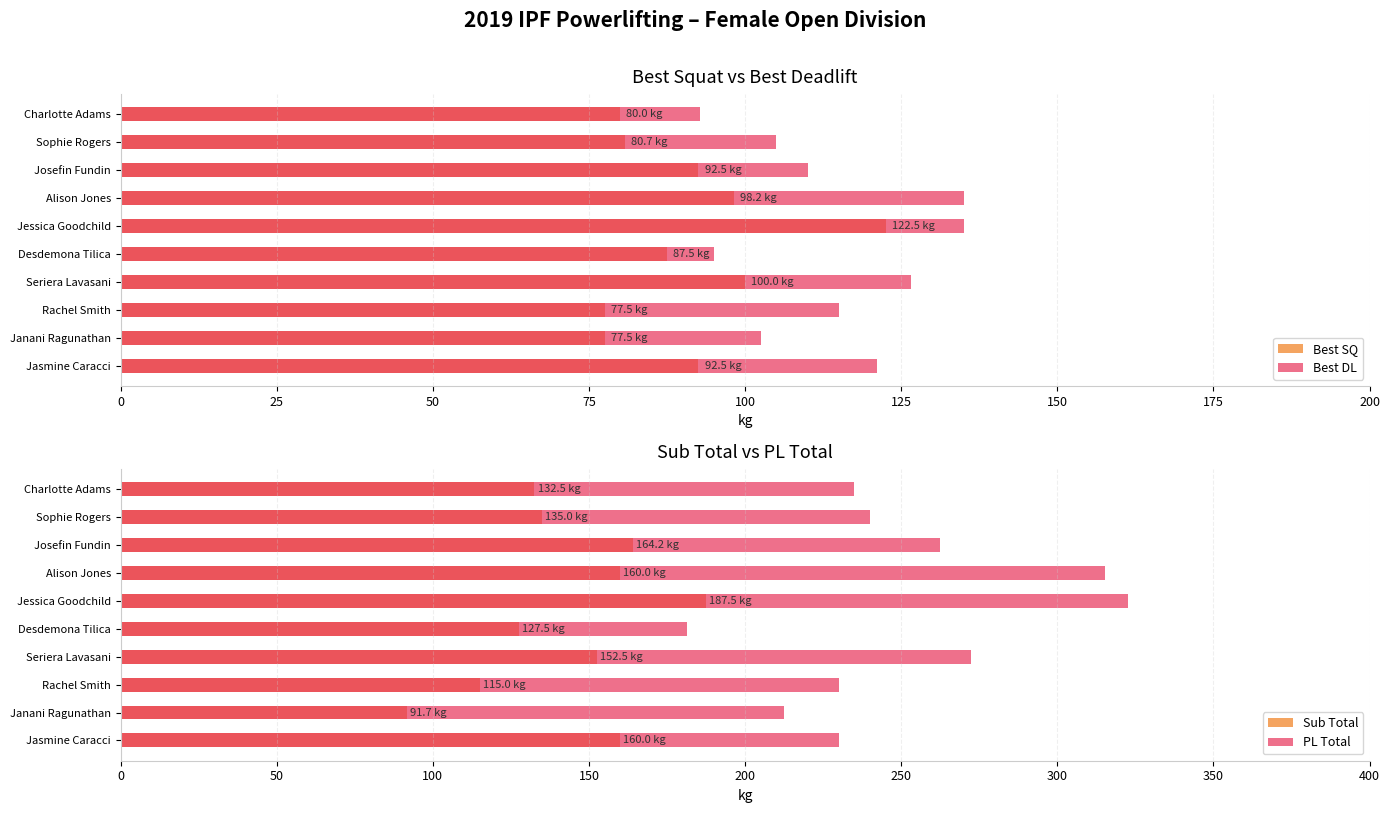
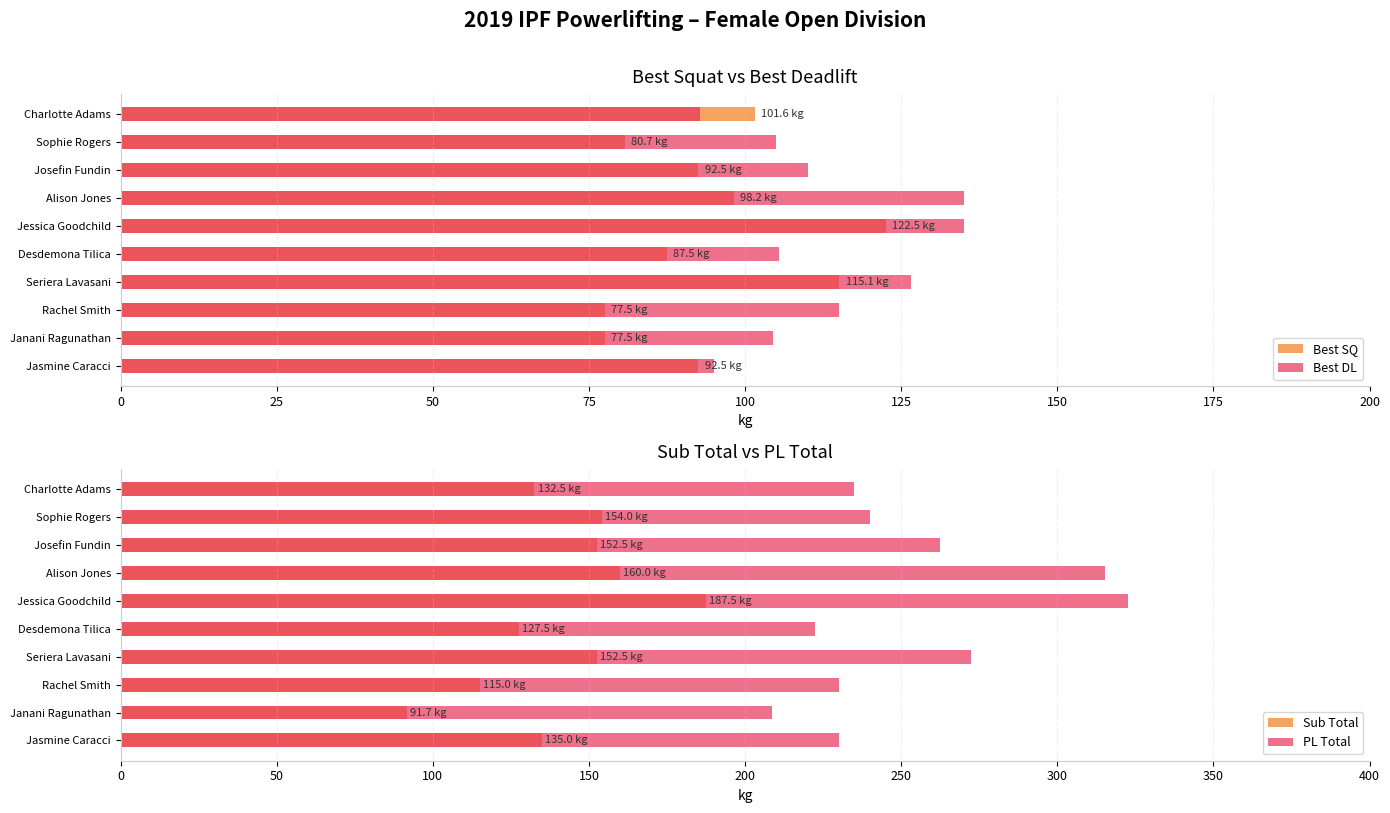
  {
    "Best Squat vs Best Deadlift": {
      "Best SQ": {
-       "Charlotte Adams": 80.0,
-       "Seriera Lavasani": 100.0
+       "Charlotte Adams": 101.6,
+       "Seriera Lavasani": 115.1
      },
      "Best DL": {
-       "Desdemona Tilica": 95,
-       "Janani Ragunathan": 103,
-       "Jasmine Caracci": 121
+       "Desdemona Tilica": 105,
+       "Janani Ragunathan": 105,
+       "Jasmine Caracci": 95
      }
    },
    "Sub Total vs PL Total": {
      "Sub Total": {
-       "Sophie Rogers": 135.0,
-       "Josefin Fundin": 164.2,
-       "Jasmine Caracci": 160.0
+       "Sophie Rogers": 154.0,
+       "Josefin Fundin": 152.5,
+       "Jasmine Caracci": 135.0
      },
      "PL Total": {
-       "Desdemona Tilica": 181,
-       "Janani Ragunathan": 213
+       "Desdemona Tilica": 223,
+       "Janani Ragunathan": 209
      }
    }
  }
